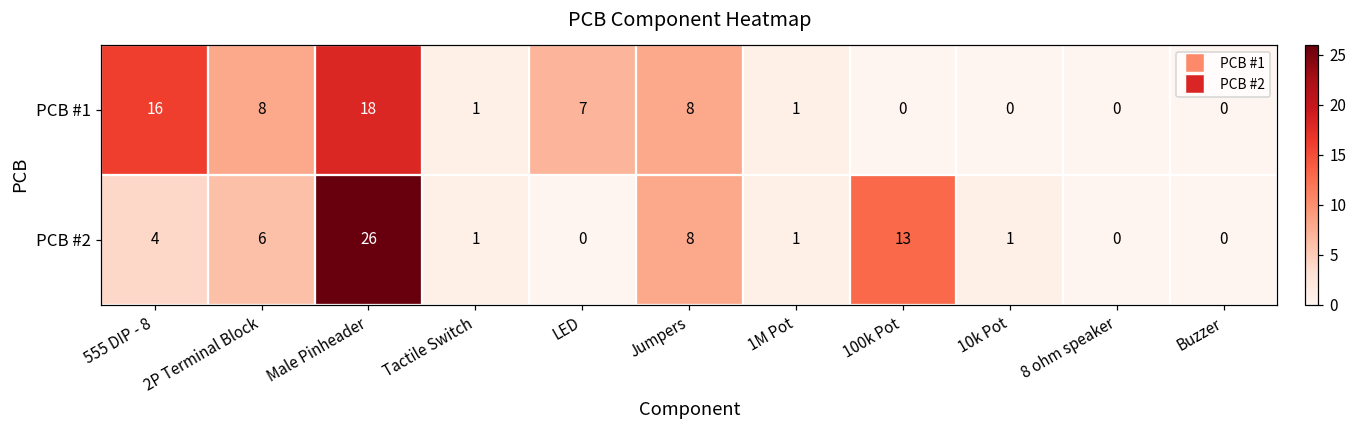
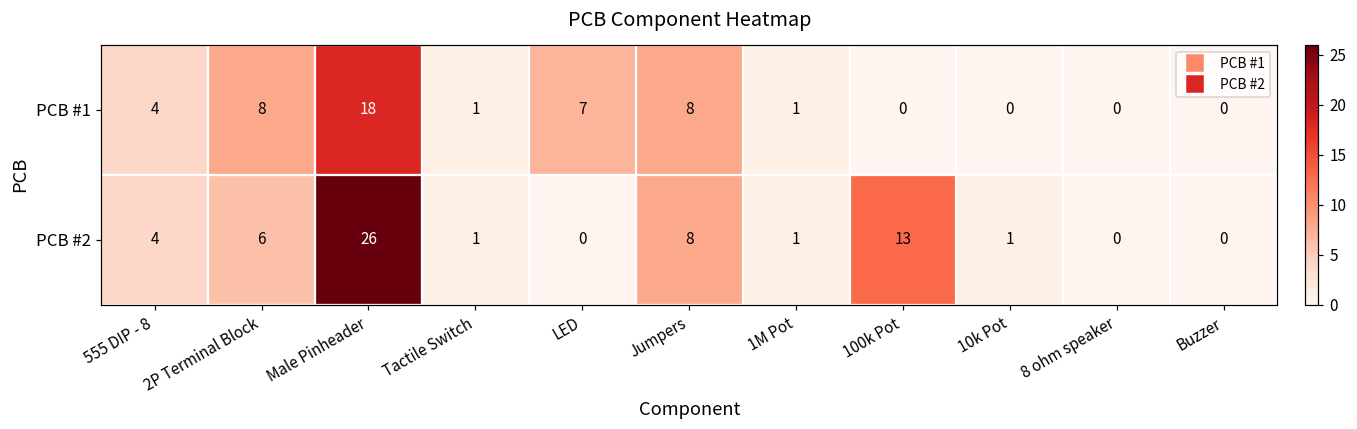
  {
    "PCB #1": {
-     "555 DIP - 8": 16,
+     "555 DIP - 8": 4,
      "2P Terminal Block": 8,
      "Male Pinheader": 18,
      "Tactile Switch": 1,
      "LED": 7,
      "Jumpers": 8,
      "1M Pot": 1,
      "100k Pot": 0,
      "10k Pot": 0,
      "8 ohm speaker": 0,
      "Buzzer": 0
    },
    "PCB #2": {
      "555 DIP - 8": 4,
      "2P Terminal Block": 6,
      "Male Pinheader": 26,
      "Tactile Switch": 1,
      "LED": 0,
      "Jumpers": 8,
      "1M Pot": 1,
      "100k Pot": 13,
      "10k Pot": 1,
      "8 ohm speaker": 0,
      "Buzzer": 0
    }
  }
